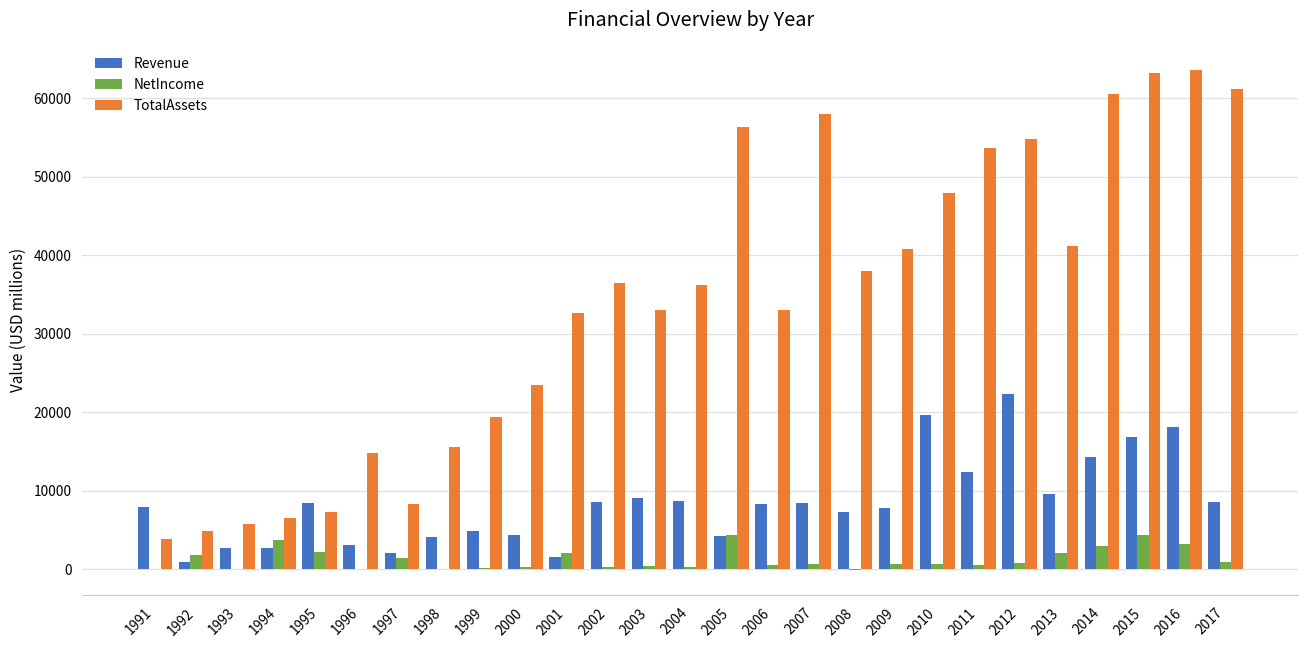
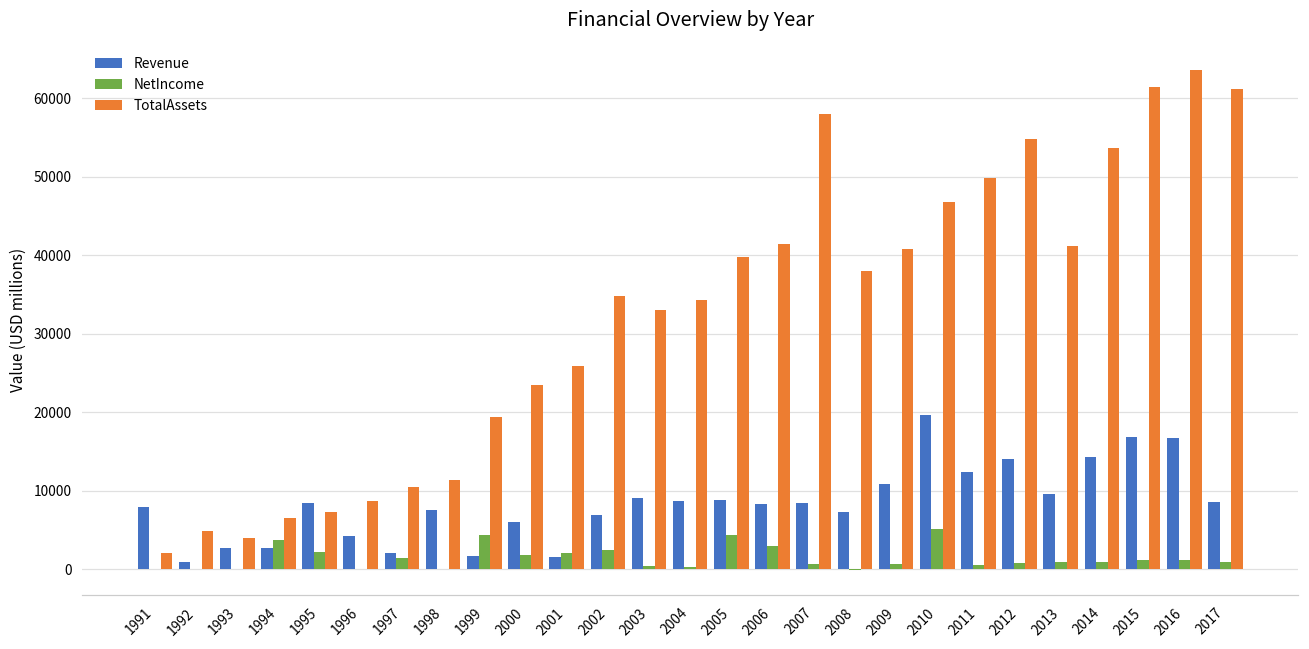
  {
    "Revenue": {
      "1991": 8000,
      "1992": 1000,
      "1993": 3000,
      "1994": 3000,
      "1995": 8000,
-     "1996": 3000,
+     "1996": 4000,
      "1997": 2000,
-     "1998": 4000,
-     "1999": 5000,
-     "2000": 4000,
+     "1998": 8000,
+     "1999": 2000,
+     "2000": 6000,
      "2001": 2000,
-     "2002": 9000,
+     "2002": 7000,
      "2003": 9000,
      "2004": 9000,
-     "2005": 4000,
+     "2005": 9000,
      "2006": 8000,
      "2007": 8000,
      "2008": 7000,
-     "2009": 8000,
+     "2009": 11000,
      "2010": 20000,
      "2011": 12000,
-     "2012": 22000,
+     "2012": 14000,
      "2013": 10000,
      "2014": 14000,
      "2015": 17000,
-     "2016": 18000,
+     "2016": 17000,
      "2017": 9000
    },
    "NetIncome": {
-     "1992": 2000,
+     "1992": 0,
      "1994": 4000,
      "1995": 2000,
      "1997": 1000,
-     "1999": 0,
-     "2000": 0,
+     "1999": 4000,
+     "2000": 2000,
      "2001": 2000,
-     "2002": 0,
+     "2002": 3000,
      "2003": 0,
      "2005": 4000,
-     "2006": 1000,
+     "2006": 3000,
      "2007": 1000,
      "2009": 1000,
-     "2010": 1000,
+     "2010": 5000,
      "2011": 1000,
      "2012": 1000,
-     "2013": 2000,
-     "2014": 3000,
-     "2015": 4000,
-     "2016": 3000,
+     "2013": 1000,
+     "2014": 1000,
+     "2015": 1000,
+     "2016": 1000,
      "2017": 1000
    },
    "TotalAssets": {
-     "1991": 4000,
+     "1991": 2000,
      "1992": 5000,
-     "1993": 6000,
+     "1993": 4000,
      "1994": 7000,
      "1995": 7000,
-     "1996": 15000,
-     "1997": 8000,
-     "1998": 16000,
+     "1996": 9000,
+     "1997": 10000,
+     "1998": 11000,
      "1999": 19000,
      "2000": 23000,
-     "2001": 33000,
-     "2002": 36000,
+     "2001": 26000,
+     "2002": 35000,
      "2003": 33000,
-     "2004": 36000,
-     "2005": 56000,
-     "2006": 33000,
+     "2004": 34000,
+     "2005": 40000,
+     "2006": 41000,
      "2007": 58000,
      "2008": 38000,
      "2009": 41000,
-     "2010": 48000,
-     "2011": 54000,
+     "2010": 47000,
+     "2011": 50000,
      "2012": 55000,
      "2013": 41000,
-     "2014": 60000,
-     "2015": 63000,
+     "2014": 54000,
+     "2015": 61000,
      "2016": 64000,
      "2017": 61000
    }
  }
